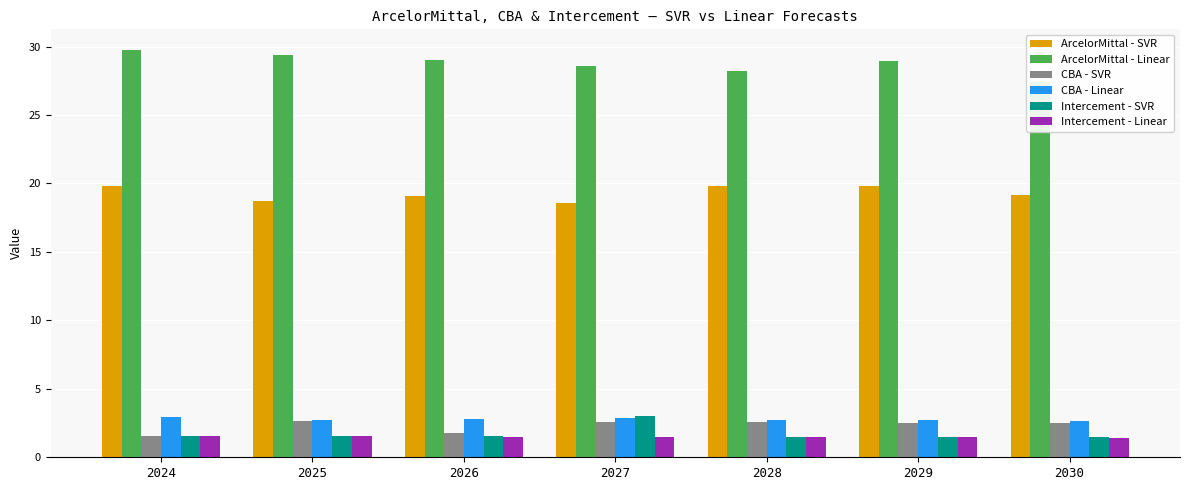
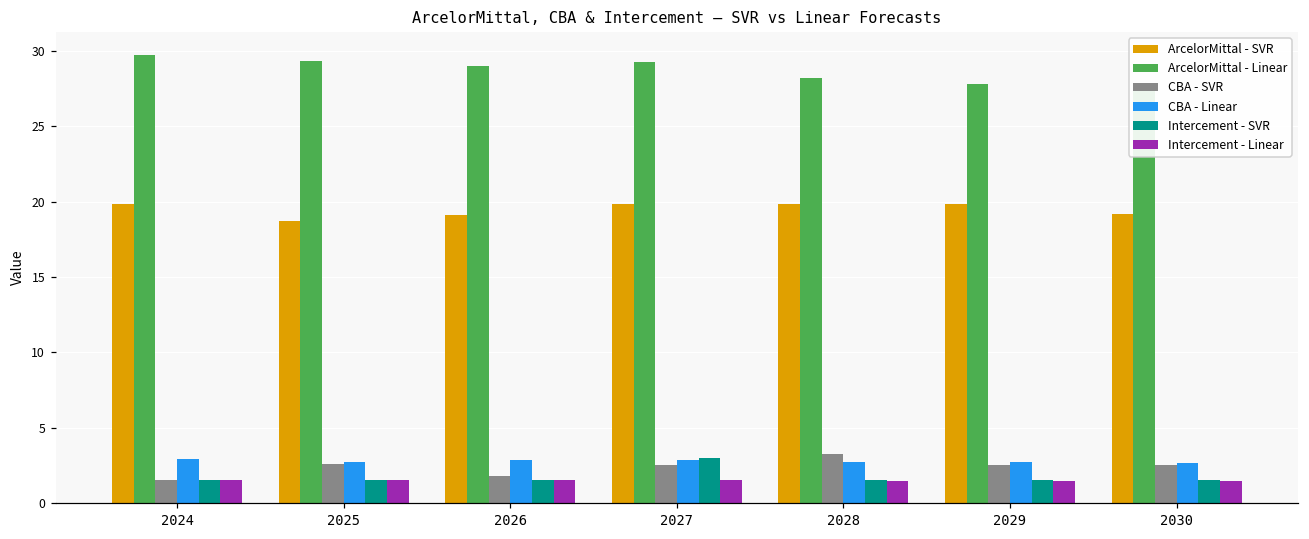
  {
    "ArcelorMittal - SVR": {
      "2024": 19.8,
      "2025": 18.8,
      "2026": 19.1,
-     "2027": 18.6,
+     "2027": 19.9,
      "2028": 19.8,
      "2029": 19.8,
      "2030": 19.2
    },
    "ArcelorMittal - Linear": {
      "2024": 29.8,
      "2025": 29.4,
      "2026": 29.0,
-     "2027": 28.6,
+     "2027": 29.3,
      "2028": 28.2,
-     "2029": 28.9
+     "2029": 27.8
    },
    "CBA - SVR": {
      "2024": 1.6,
      "2025": 2.6,
      "2026": 1.8,
      "2027": 2.5,
-     "2028": 2.5,
+     "2028": 3.2,
      "2029": 2.5,
      "2030": 2.5
    },
    "CBA - Linear": {
      "2024": 2.9,
      "2025": 2.7,
      "2026": 2.8,
      "2027": 2.9,
      "2028": 2.8,
      "2029": 2.7,
      "2030": 2.7
    },
    "Intercement - SVR": {
      "2024": 1.5,
      "2025": 1.5,
      "2026": 1.5,
      "2027": 3.0,
      "2028": 1.5,
      "2029": 1.5,
      "2030": 1.5
    },
    "Intercement - Linear": {
      "2024": 1.6,
      "2025": 1.5,
      "2026": 1.5,
      "2027": 1.5,
      "2028": 1.5,
      "2029": 1.5,
      "2030": 1.4
    }
  }
